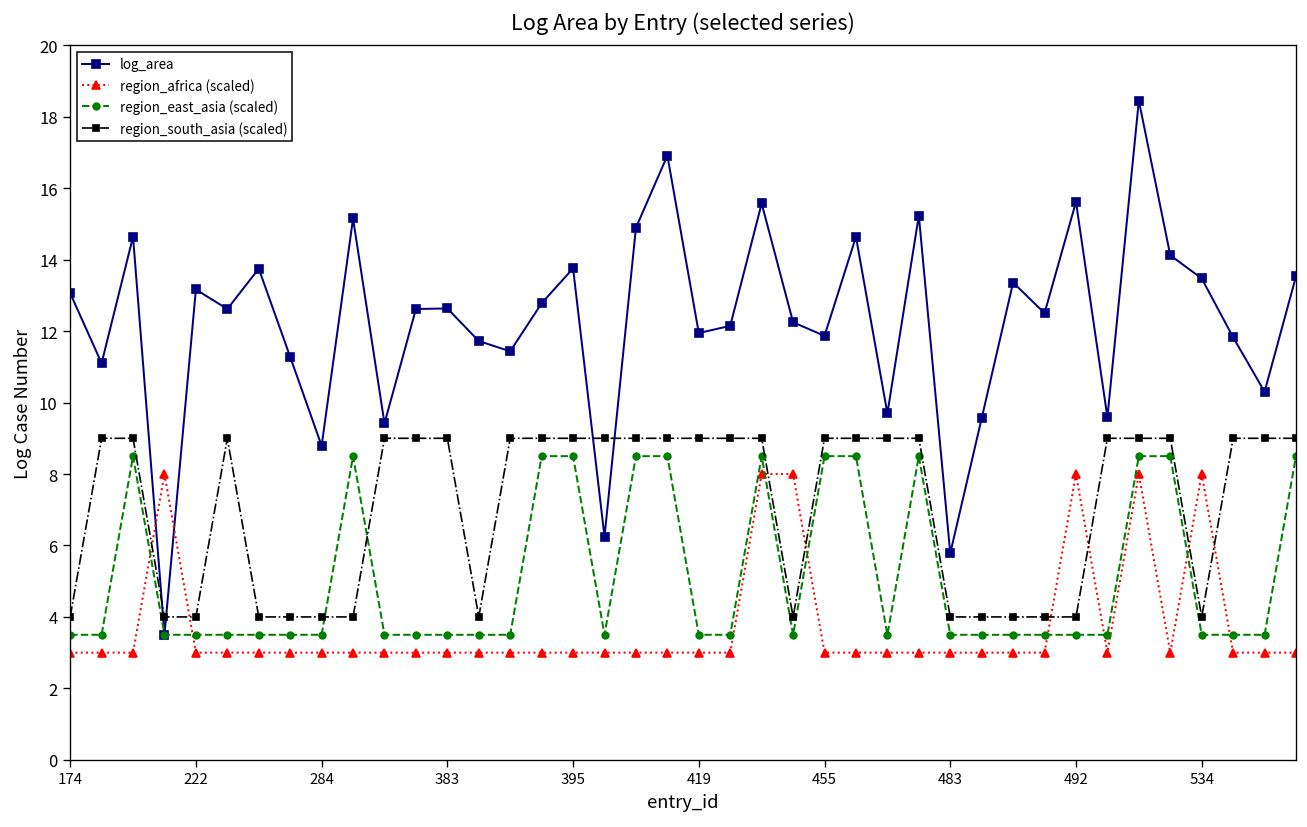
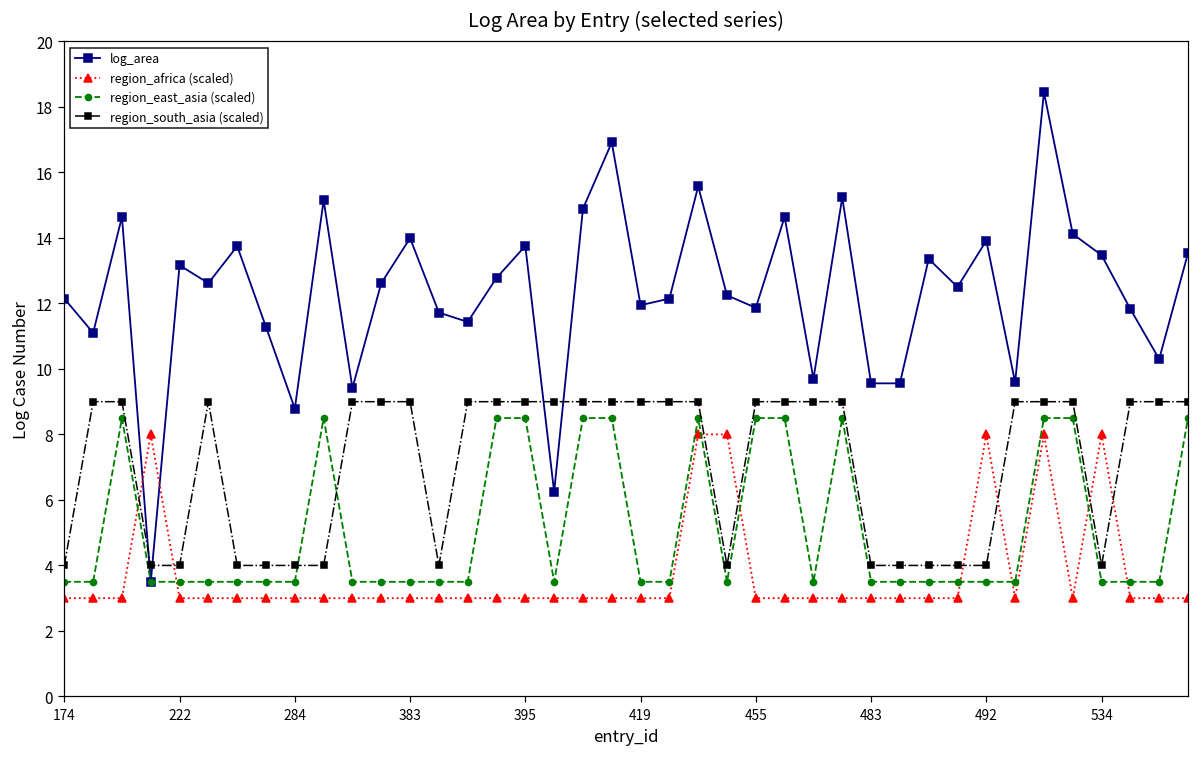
  {
    "log_area": {
-     "174": 13.1,
+     "174": 12.1,
      "222": 13.2,
      "284": 8.8,
-     "383": 12.6,
+     "383": 14.0,
      "395": 13.8,
      "419": 11.9,
      "455": 11.9,
-     "483": 5.8,
-     "492": 15.6,
+     "483": 9.6,
+     "492": 13.9,
      "534": 13.5
    },
    "region_africa (scaled)": {
      "174": 3.0,
      "222": 3.0,
      "284": 3.0,
      "383": 3.0,
      "395": 3.0,
      "419": 3.0,
      "455": 3.0,
      "483": 3.0,
      "492": 8.0,
      "534": 8.0
    },
    "region_east_asia (scaled)": {
      "174": 3.5,
      "222": 3.5,
      "284": 3.5,
      "383": 3.5,
      "395": 8.5,
      "419": 3.5,
      "455": 8.5,
      "483": 3.5,
      "492": 3.5,
      "534": 3.5
    },
    "region_south_asia (scaled)": {
      "174": 4.0,
      "222": 4.0,
      "284": 4.0,
      "383": 9.0,
      "395": 9.0,
      "419": 9.0,
      "455": 9.0,
      "483": 4.0,
      "492": 4.0,
      "534": 4.0
    }
  }
